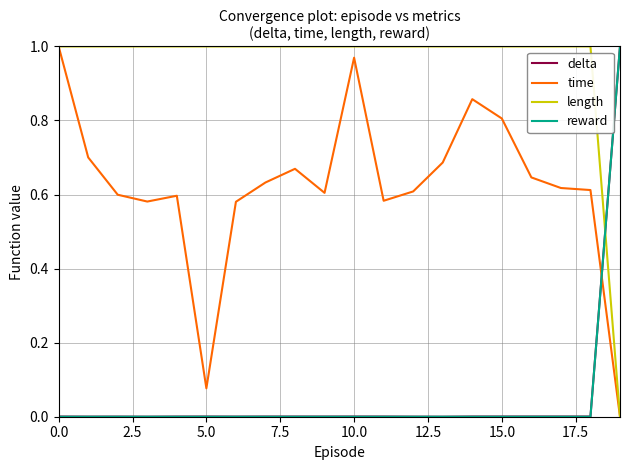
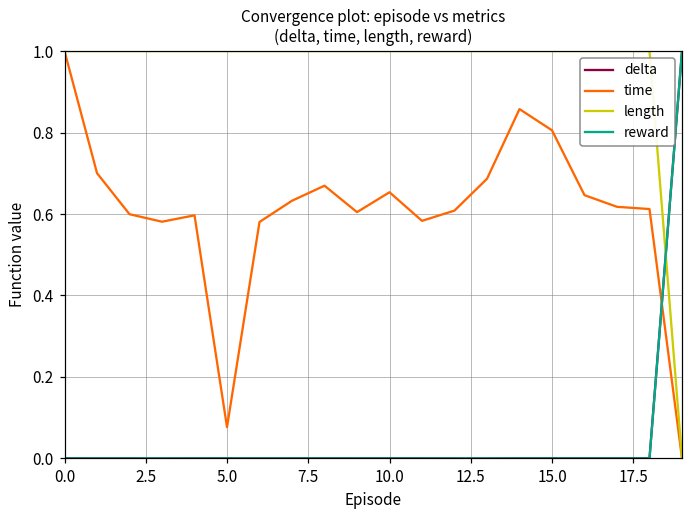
  {
    "time": {
      "5.0": 0.08,
-     "10.0": 0.97,
+     "10.0": 0.65,
      "15.0": 0.81
    },
    "length": {
      "5.0": 1.00,
      "10.0": 1.00,
      "15.0": 1.00
    }
  }
